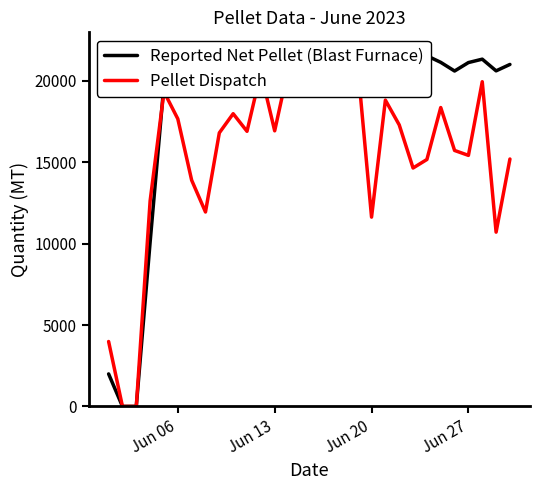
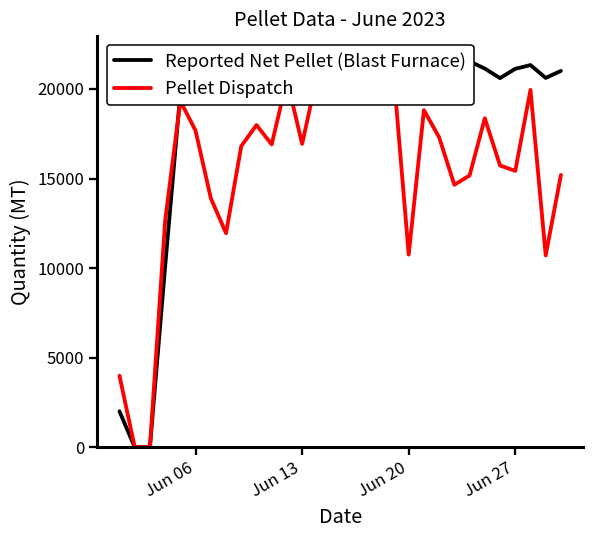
  {
    "Reported Net Pellet (Blast Furnace)": {
      "Jun 27": 21100
    },
    "Pellet Dispatch": {
      "Jun 06": 17700,
      "Jun 13": 16900,
-     "Jun 20": 11600,
+     "Jun 20": 10700,
      "Jun 27": 15400
    }
  }
